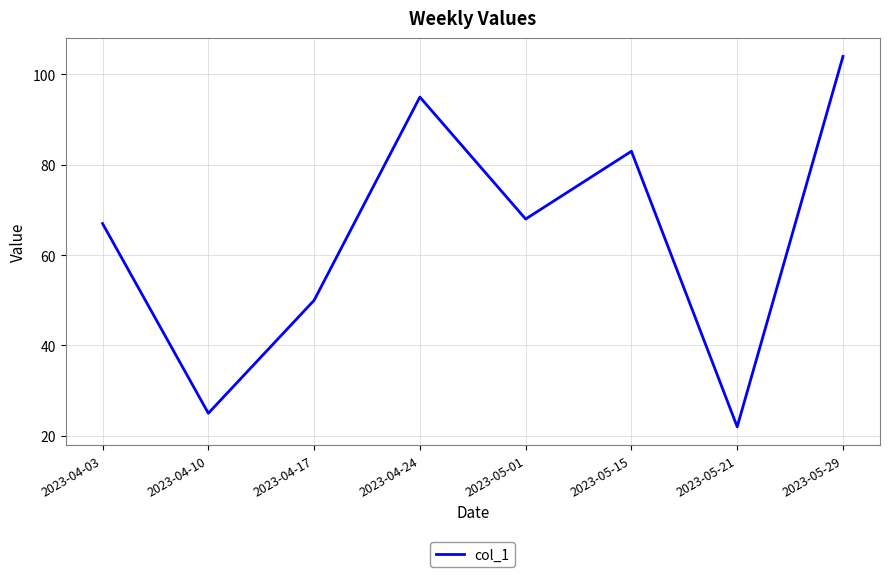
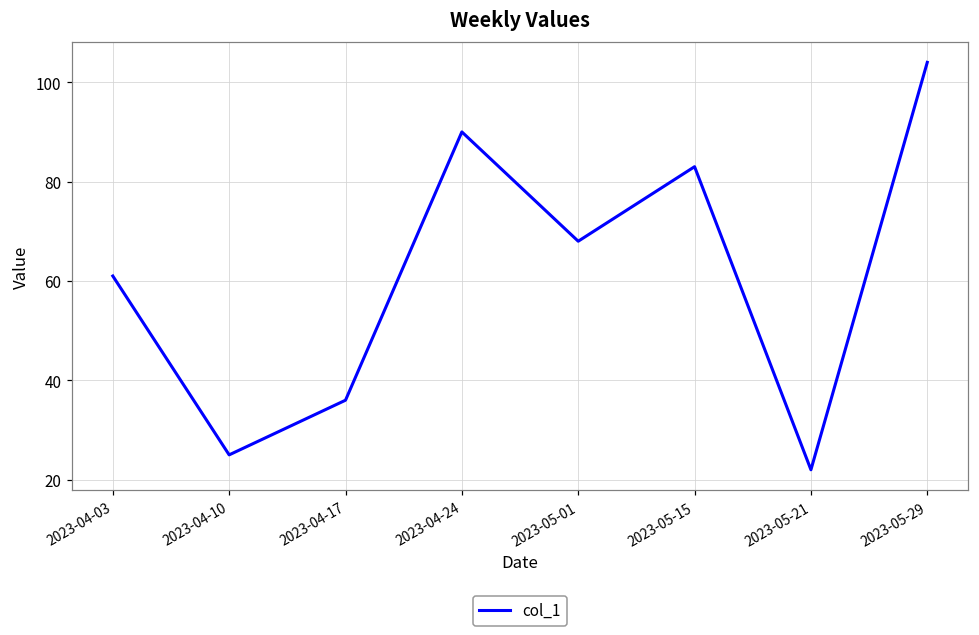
  {
-   "2023-04-03": 67,
+   "2023-04-03": 61,
    "2023-04-10": 25,
-   "2023-04-17": 50,
-   "2023-04-24": 95,
+   "2023-04-17": 36,
+   "2023-04-24": 90,
    "2023-05-01": 68,
    "2023-05-15": 83,
    "2023-05-21": 22,
    "2023-05-29": 104
  }
